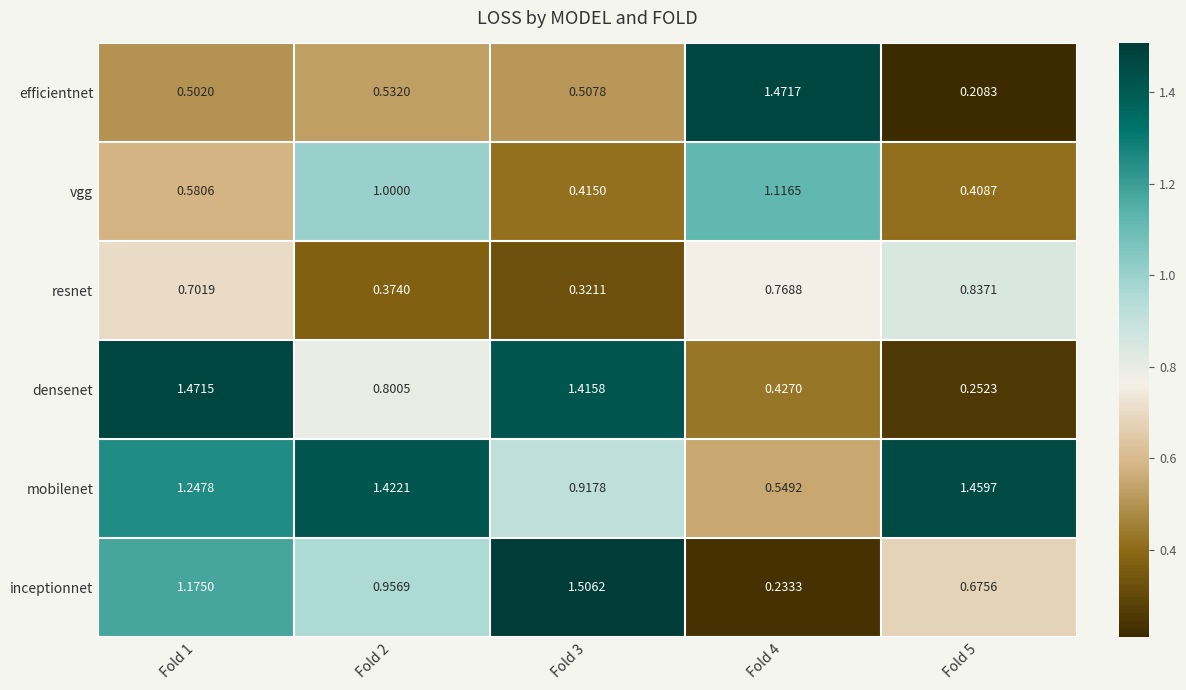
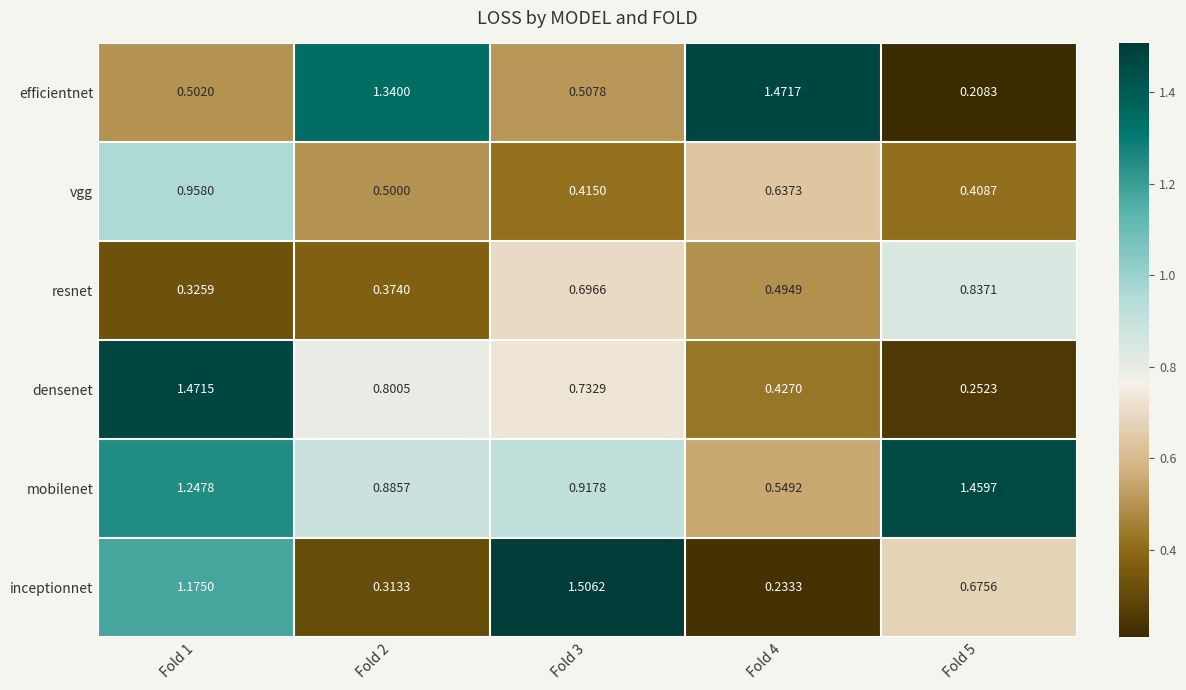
  {
    "efficientnet": {
      "Fold 1": 0.5020,
-     "Fold 2": 0.5320,
+     "Fold 2": 1.3400,
      "Fold 3": 0.5078,
      "Fold 4": 1.4717,
      "Fold 5": 0.2083
    },
    "vgg": {
-     "Fold 1": 0.5806,
-     "Fold 2": 1.0000,
+     "Fold 1": 0.9580,
+     "Fold 2": 0.5000,
      "Fold 3": 0.4150,
-     "Fold 4": 1.1165,
+     "Fold 4": 0.6373,
      "Fold 5": 0.4087
    },
    "resnet": {
-     "Fold 1": 0.7019,
+     "Fold 1": 0.3259,
      "Fold 2": 0.3740,
-     "Fold 3": 0.3211,
-     "Fold 4": 0.7688,
+     "Fold 3": 0.6966,
+     "Fold 4": 0.4949,
      "Fold 5": 0.8371
    },
    "densenet": {
      "Fold 1": 1.4715,
      "Fold 2": 0.8005,
-     "Fold 3": 1.4158,
+     "Fold 3": 0.7329,
      "Fold 4": 0.4270,
      "Fold 5": 0.2523
    },
    "mobilenet": {
      "Fold 1": 1.2478,
-     "Fold 2": 1.4221,
+     "Fold 2": 0.8857,
      "Fold 3": 0.9178,
      "Fold 4": 0.5492,
      "Fold 5": 1.4597
    },
    "inceptionnet": {
      "Fold 1": 1.1750,
-     "Fold 2": 0.9569,
+     "Fold 2": 0.3133,
      "Fold 3": 1.5062,
      "Fold 4": 0.2333,
      "Fold 5": 0.6756
    }
  }
